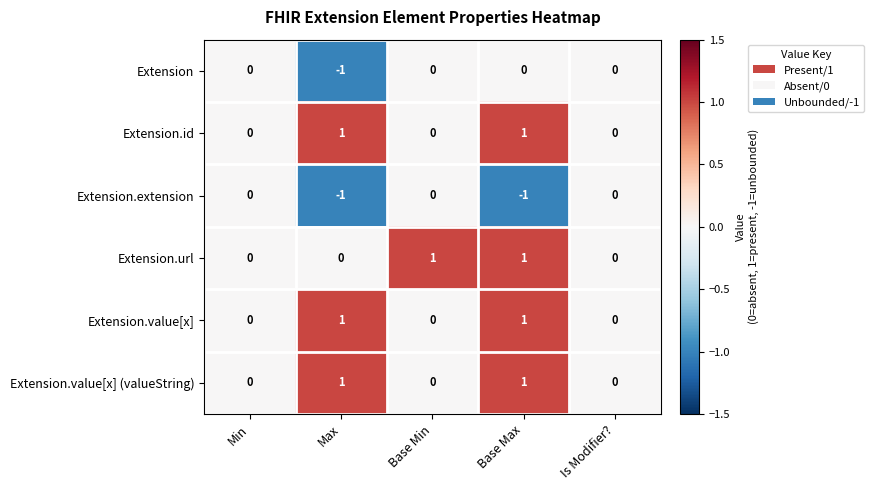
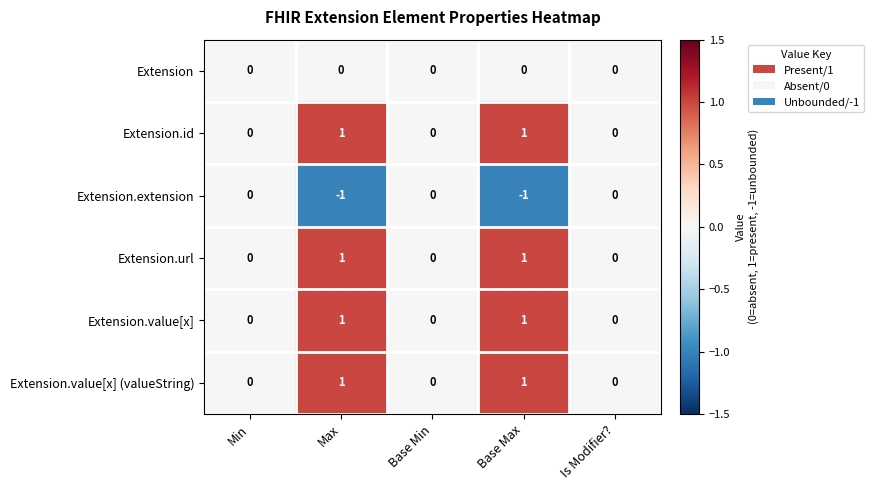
  {
    "Extension": {
      "Min": 0,
-     "Max": -1,
+     "Max": 0,
      "Base Min": 0,
      "Base Max": 0,
      "Is Modifier?": 0
    },
    "Extension.id": {
      "Min": 0,
      "Max": 1,
      "Base Min": 0,
      "Base Max": 1,
      "Is Modifier?": 0
    },
    "Extension.extension": {
      "Min": 0,
      "Max": -1,
      "Base Min": 0,
      "Base Max": -1,
      "Is Modifier?": 0
    },
    "Extension.url": {
      "Min": 0,
-     "Max": 0,
-     "Base Min": 1,
+     "Max": 1,
+     "Base Min": 0,
      "Base Max": 1,
      "Is Modifier?": 0
    },
    "Extension.value[x]": {
      "Min": 0,
      "Max": 1,
      "Base Min": 0,
      "Base Max": 1,
      "Is Modifier?": 0
    },
    "Extension.value[x] (valueString)": {
      "Min": 0,
      "Max": 1,
      "Base Min": 0,
      "Base Max": 1,
      "Is Modifier?": 0
    }
  }
